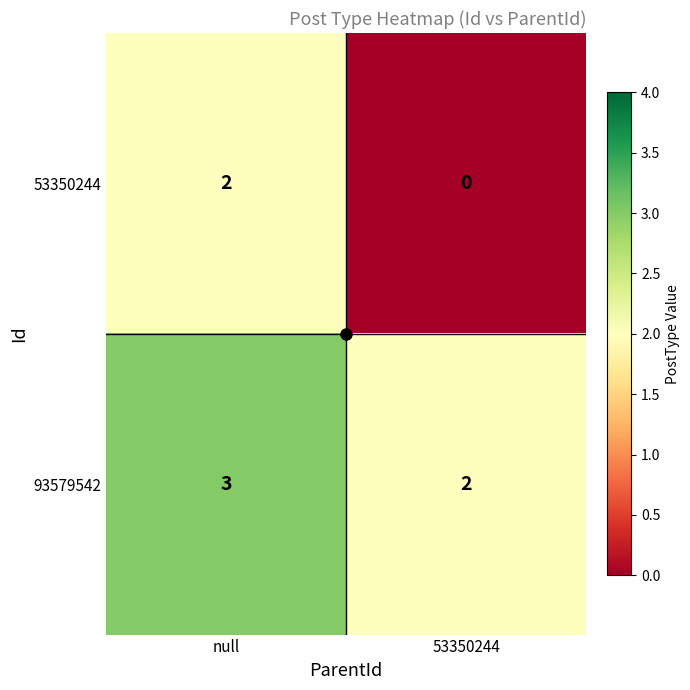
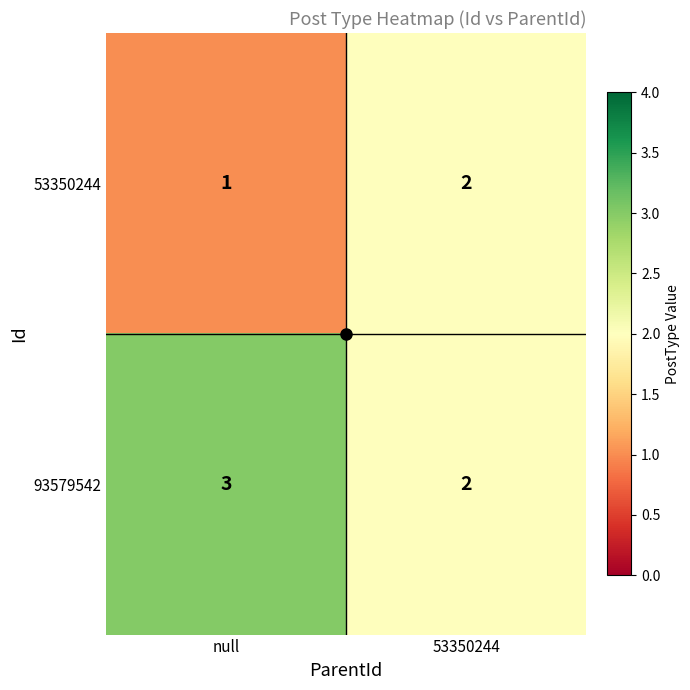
  {
    "53350244": {
-     "null": 2,
-     "53350244": 0
+     "null": 1,
+     "53350244": 2
    },
    "93579542": {
      "null": 3,
      "53350244": 2
    }
  }
